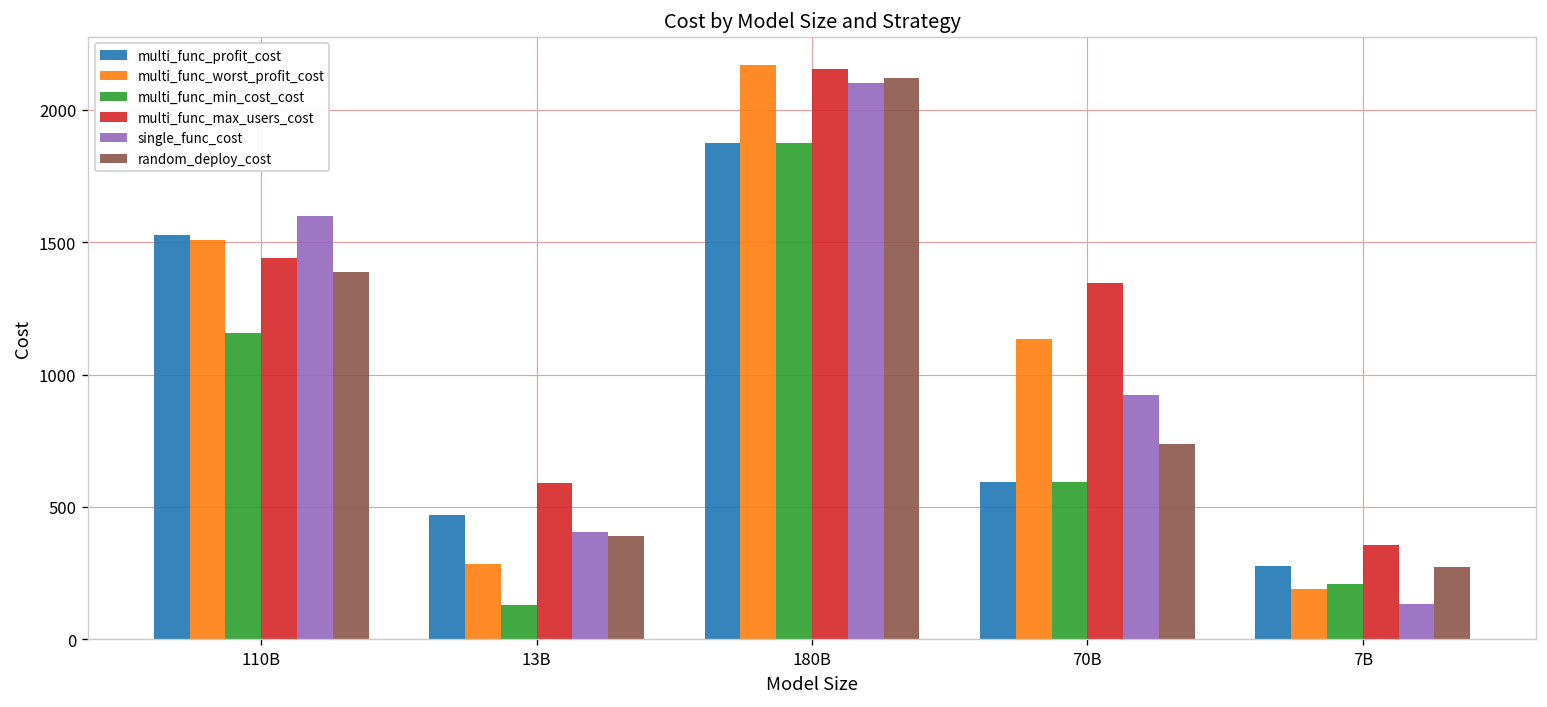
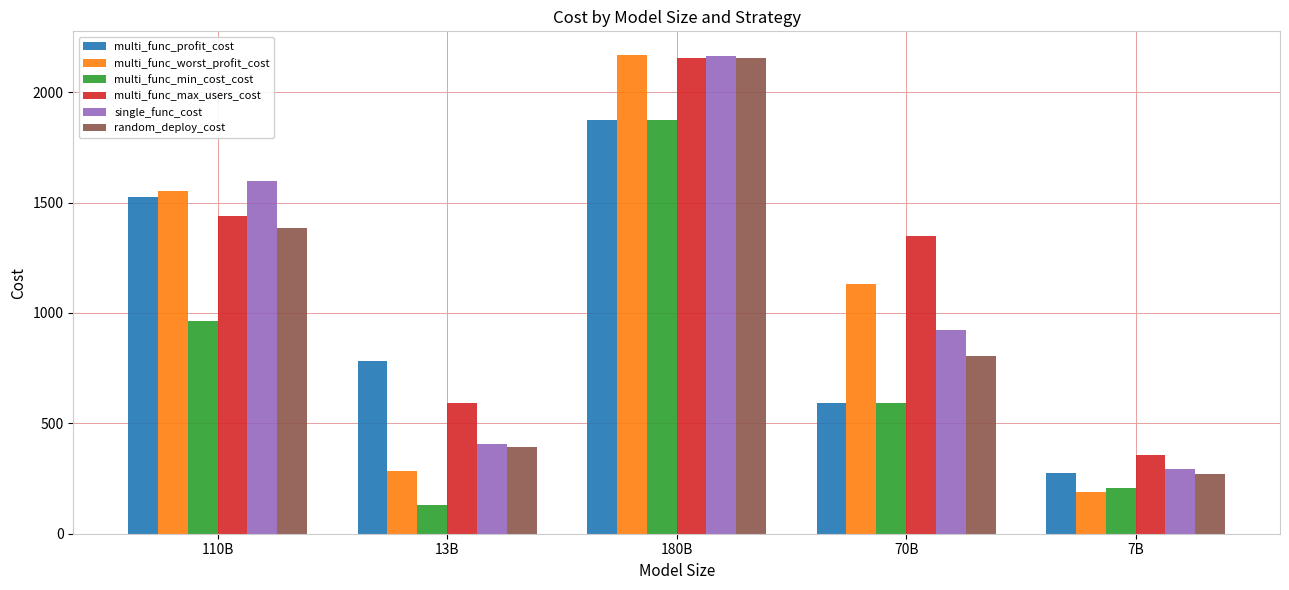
  {
    "multi_func_profit_cost": {
      "110B": 1520,
-     "13B": 470,
+     "13B": 780,
      "180B": 1870,
      "70B": 590,
      "7B": 280
    },
    "multi_func_worst_profit_cost": {
-     "110B": 1510,
+     "110B": 1550,
      "13B": 290,
      "180B": 2170,
      "70B": 1130,
      "7B": 190
    },
    "multi_func_min_cost_cost": {
-     "110B": 1160,
+     "110B": 970,
      "13B": 130,
      "180B": 1870,
      "70B": 590,
      "7B": 210
    },
    "multi_func_max_users_cost": {
      "110B": 1440,
      "13B": 590,
      "180B": 2150,
      "70B": 1350,
      "7B": 360
    },
    "single_func_cost": {
      "110B": 1600,
      "13B": 400,
-     "180B": 2100,
+     "180B": 2160,
      "70B": 920,
-     "7B": 130
+     "7B": 290
    },
    "random_deploy_cost": {
      "110B": 1390,
      "13B": 390,
-     "180B": 2120,
-     "70B": 740,
+     "180B": 2160,
+     "70B": 800,
      "7B": 270
    }
  }
